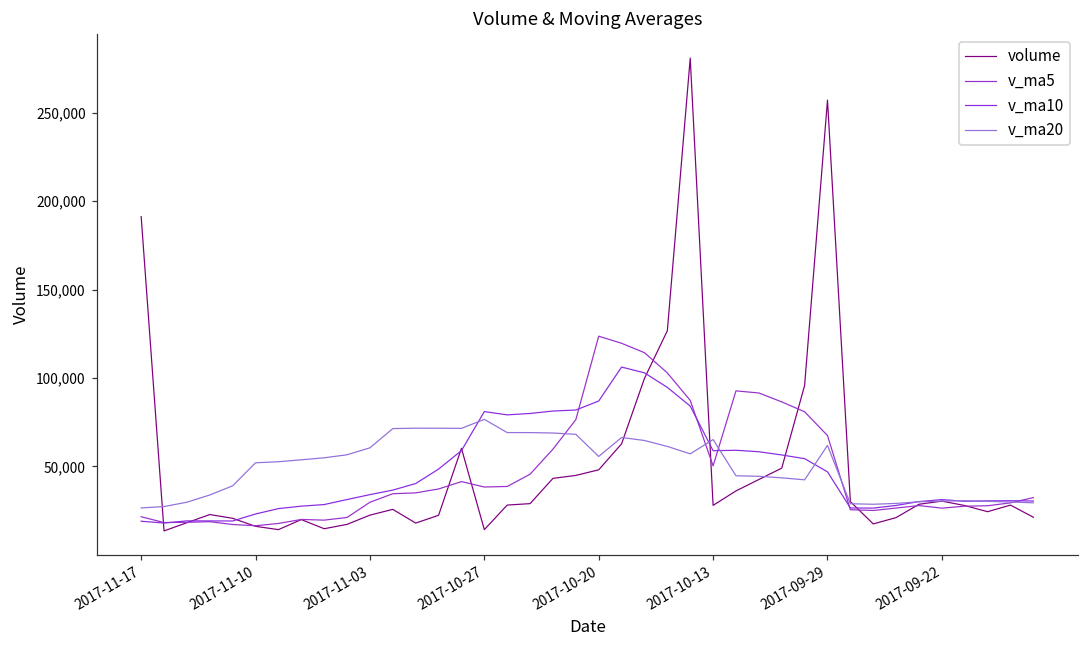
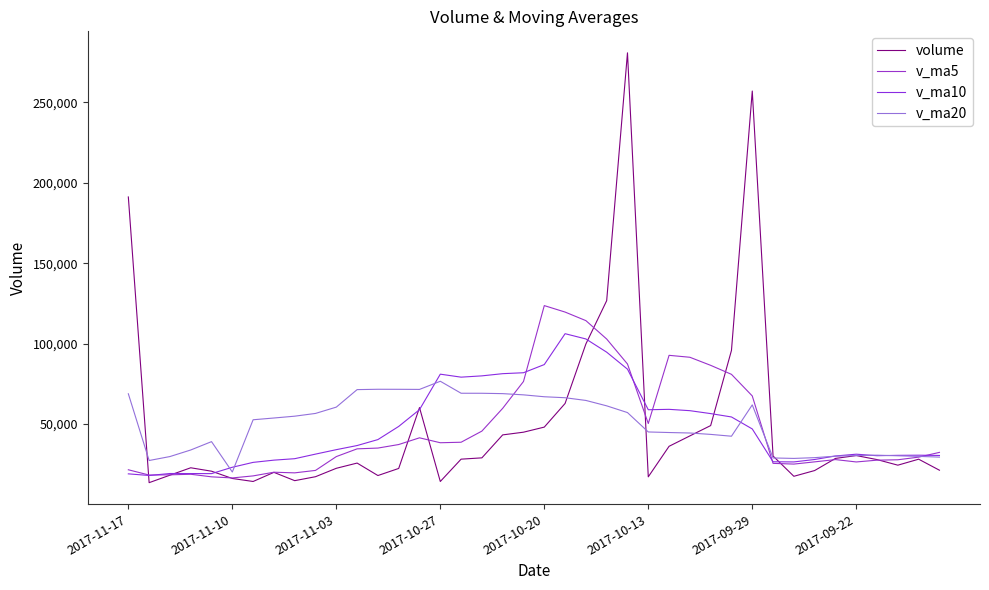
  {
    "volume": {
      "2017-11-17": "191,000",
      "2017-11-03": "22,000",
      "2017-10-27": "14,000",
      "2017-10-20": "48,000",
-     "2017-10-13": "28,000",
+     "2017-10-13": "17,000",
      "2017-09-29": "257,000"
    },
    "v_ma20": {
-     "2017-11-17": "26,000",
-     "2017-11-10": "52,000",
+     "2017-11-17": "69,000",
+     "2017-11-10": "20,000",
      "2017-11-03": "60,000",
      "2017-10-27": "77,000",
-     "2017-10-20": "56,000",
-     "2017-10-13": "65,000",
+     "2017-10-20": "67,000",
+     "2017-10-13": "45,000",
      "2017-09-29": "62,000"
    }
  }
